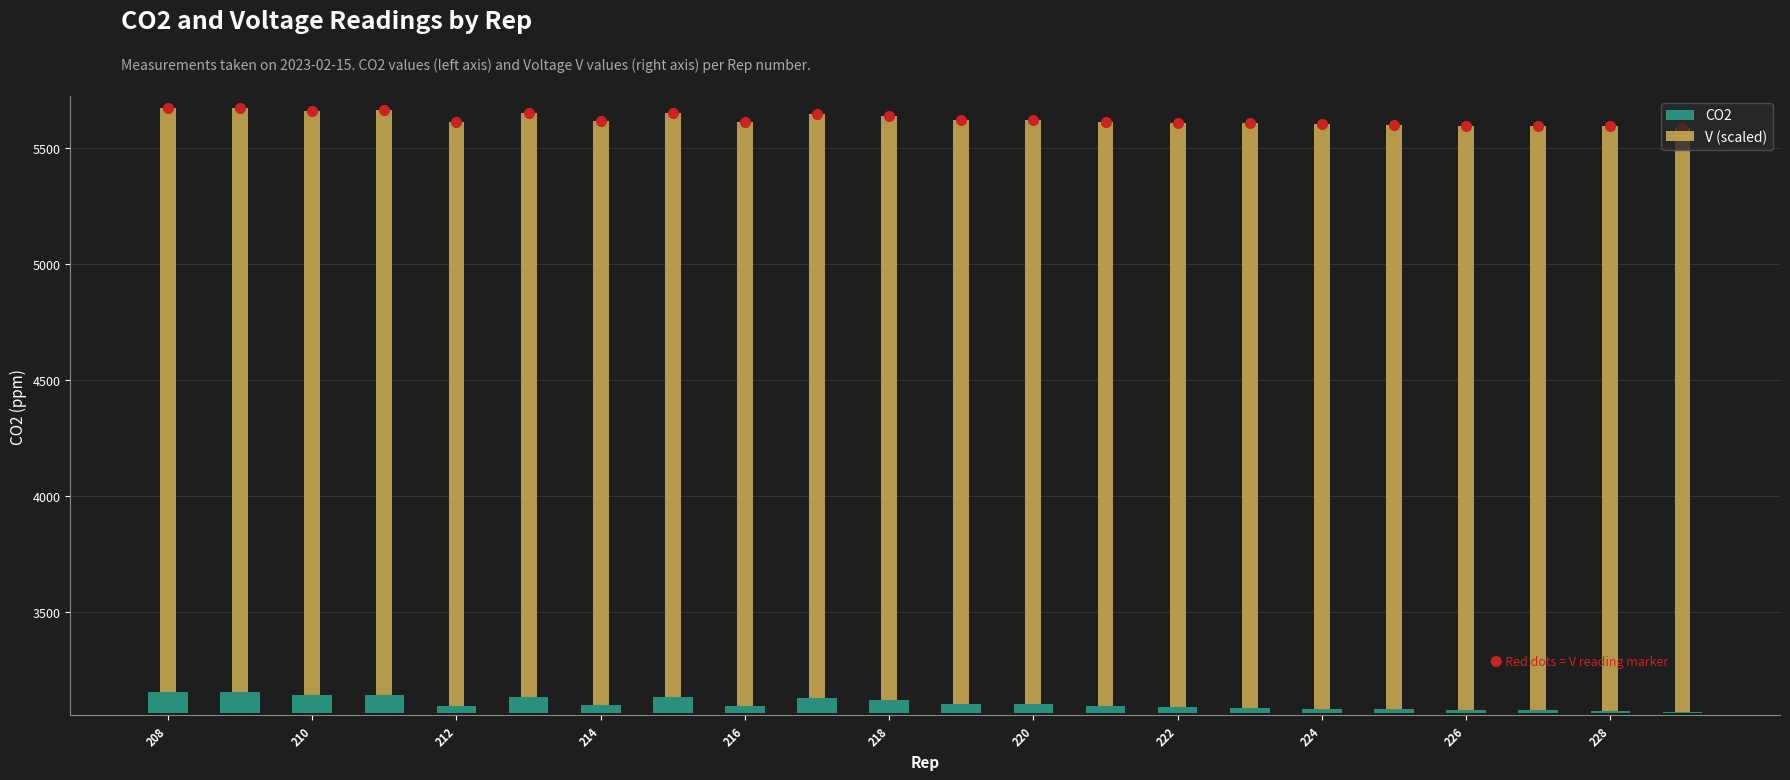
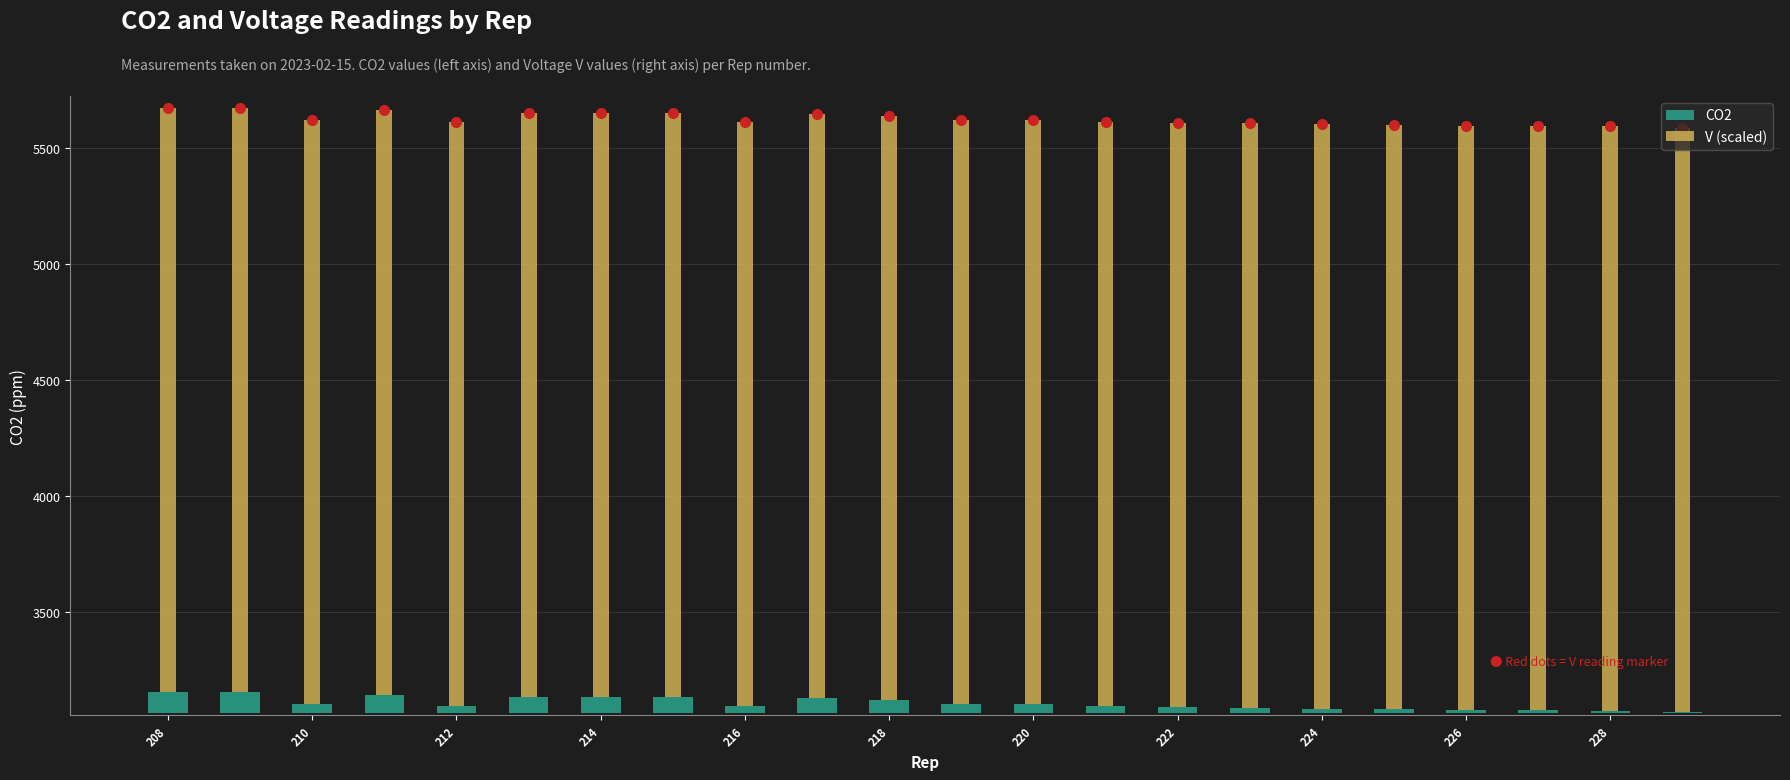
  {
    "CO2": {
      "208": 3160,
-     "210": 3140,
+     "210": 3100,
      "212": 3090,
-     "214": 3100,
+     "214": 3130,
      "216": 3090,
      "218": 3120,
      "220": 3100,
      "222": 3090,
      "224": 3080,
      "226": 3080,
      "228": 3080
    },
    "V (scaled)": {
      "208": 2520,
      "210": 2520,
      "212": 2520,
      "214": 2520,
      "216": 2520,
      "218": 2520,
      "220": 2520,
      "222": 2520,
      "224": 2520,
      "226": 2520,
      "228": 2520
    }
  }
